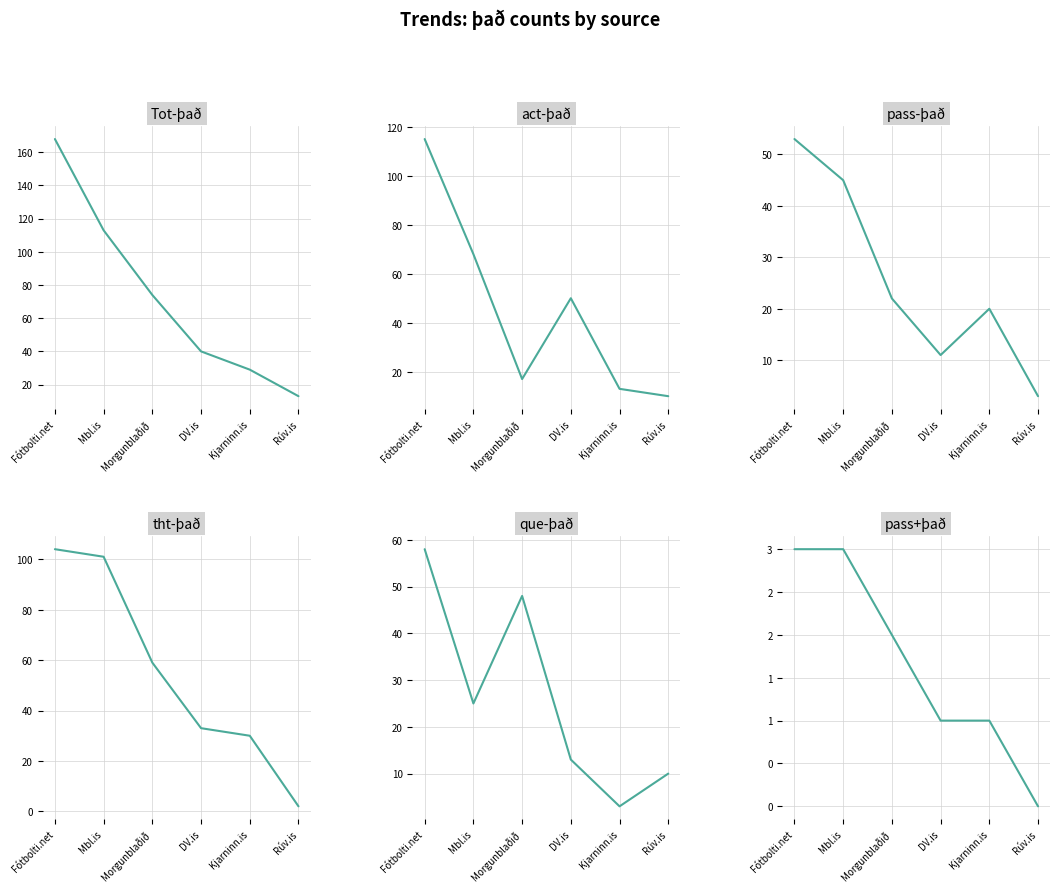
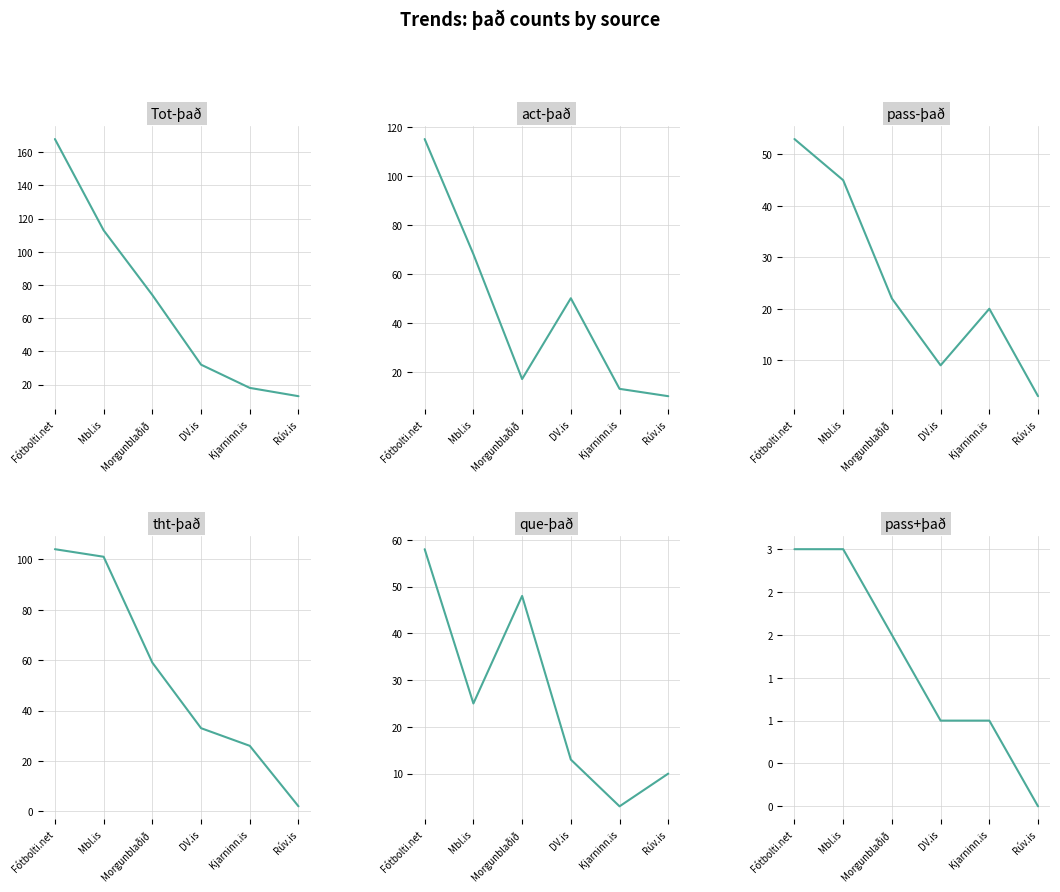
  {
    "Tot-það": {
      "Fótbolti.net": 168,
      "Mbl.is": 113,
      "Morgunblaðið": 74,
-     "DV.is": 40,
-     "Kjarninn.is": 29,
+     "DV.is": 32,
+     "Kjarninn.is": 18,
      "Rúv.is": 13
    },
    "act-það": {
      "Fótbolti.net": 115,
      "Mbl.is": 68,
      "Morgunblaðið": 17,
      "DV.is": 50,
      "Kjarninn.is": 13,
      "Rúv.is": 10
    },
    "pass-það": {
      "Fótbolti.net": 53,
      "Mbl.is": 45,
      "Morgunblaðið": 22,
-     "DV.is": 11,
+     "DV.is": 9,
      "Kjarninn.is": 20,
      "Rúv.is": 3
    },
    "tht-það": {
      "Fótbolti.net": 104,
      "Mbl.is": 101,
      "Morgunblaðið": 59,
      "DV.is": 33,
-     "Kjarninn.is": 30,
+     "Kjarninn.is": 26,
      "Rúv.is": 2
    },
    "que-það": {
      "Fótbolti.net": 58,
      "Mbl.is": 25,
      "Morgunblaðið": 48,
      "DV.is": 13,
      "Kjarninn.is": 3,
      "Rúv.is": 10
    }
  }
